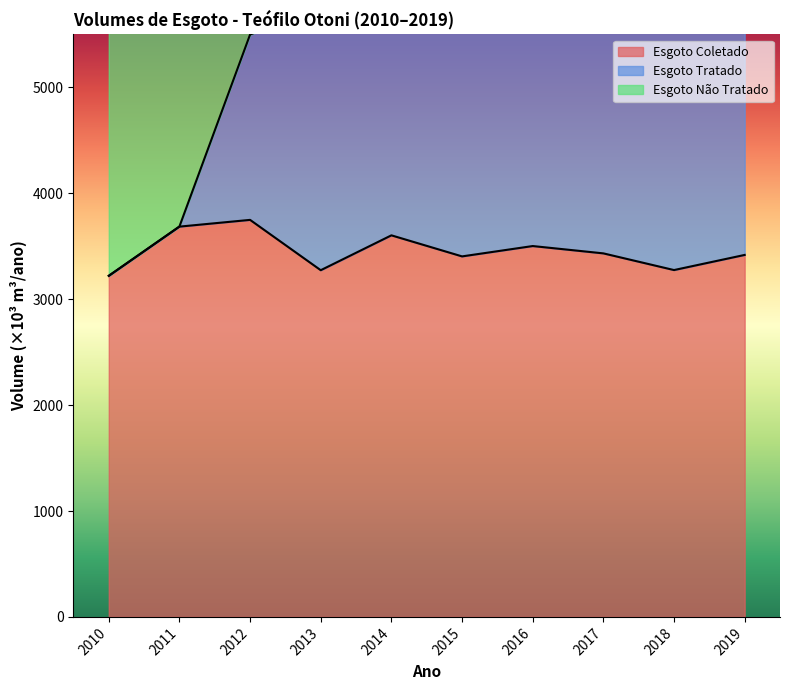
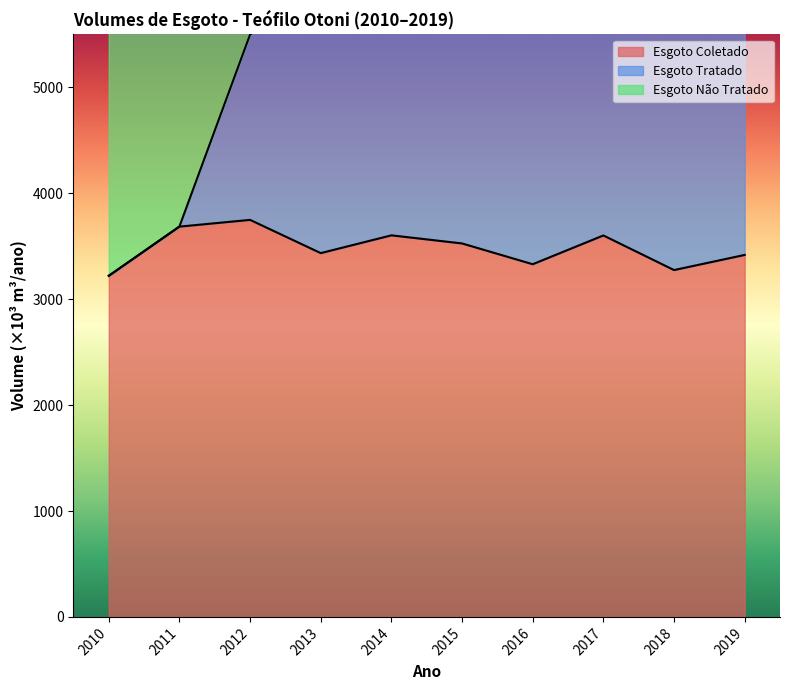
  {
    "Esgoto Coletado": {
      "2012": 3750,
-     "2013": 3270,
+     "2013": 3440,
      "2014": 3600,
-     "2015": 3400,
-     "2016": 3500,
-     "2017": 3430,
+     "2015": 3530,
+     "2016": 3330,
+     "2017": 3600,
      "2018": 3280,
      "2019": 3420
    },
    "Esgoto Tratado": {
      "2012": 1750
    }
  }
